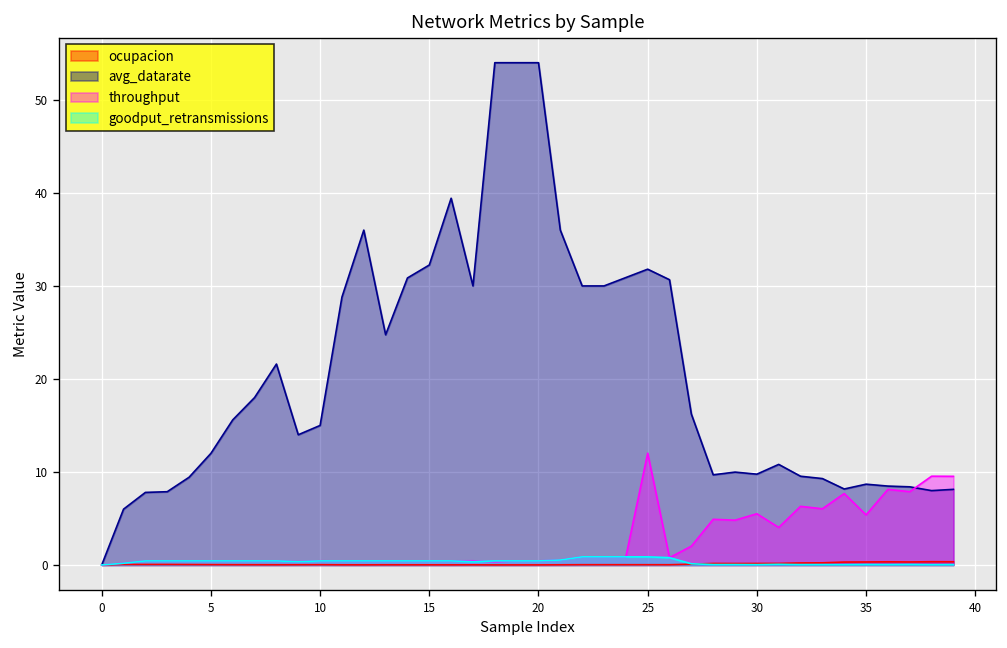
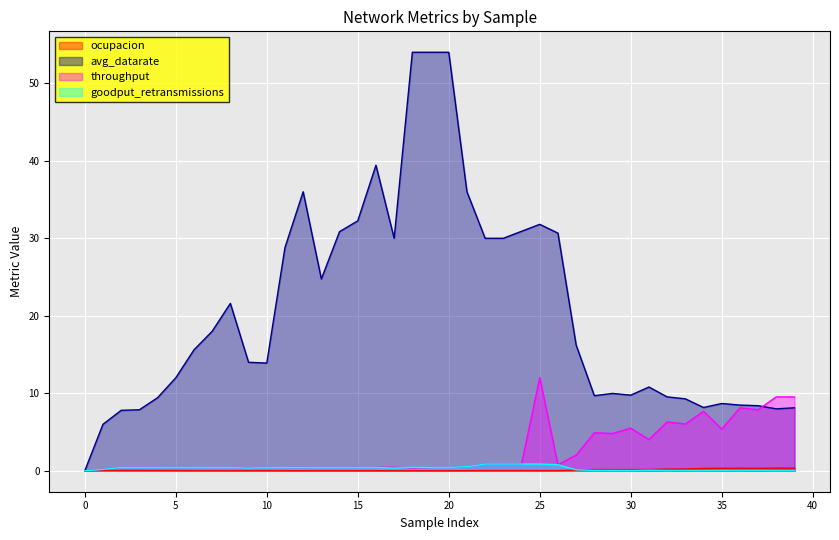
  {
    "ocupacion": {
      "5": 0,
      "10": 0,
      "15": 0,
      "20": 0,
      "25": 0
    },
    "avg_datarate": {
      "5": 12,
-     "10": 15,
+     "10": 14,
      "15": 32,
      "20": 54,
      "25": 32,
      "30": 10,
      "35": 9
    },
    "throughput": {
      "25": 12,
      "30": 6,
      "35": 5
    },
    "goodput_retransmissions": {
      "25": 1
    }
  }
